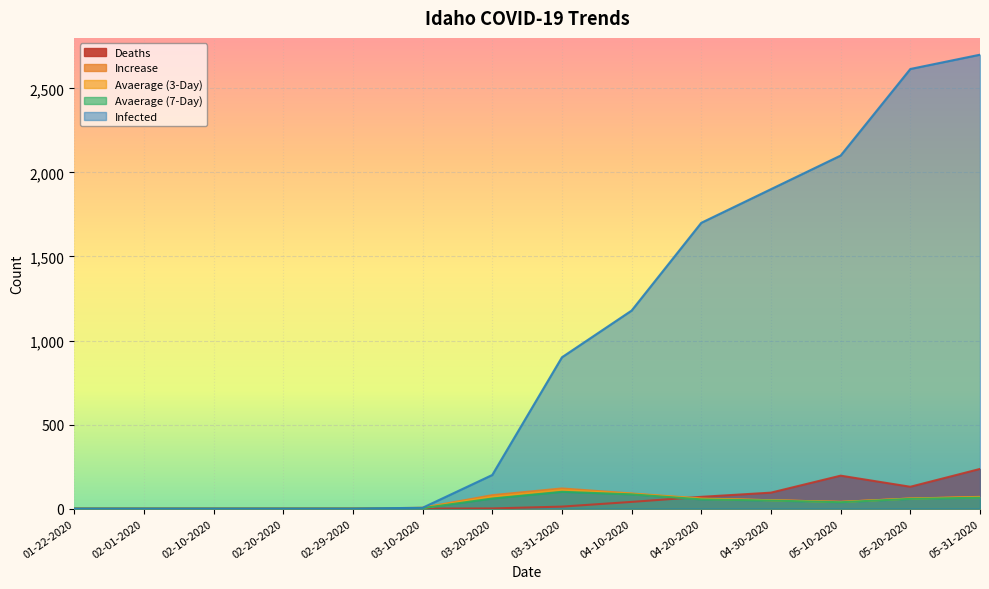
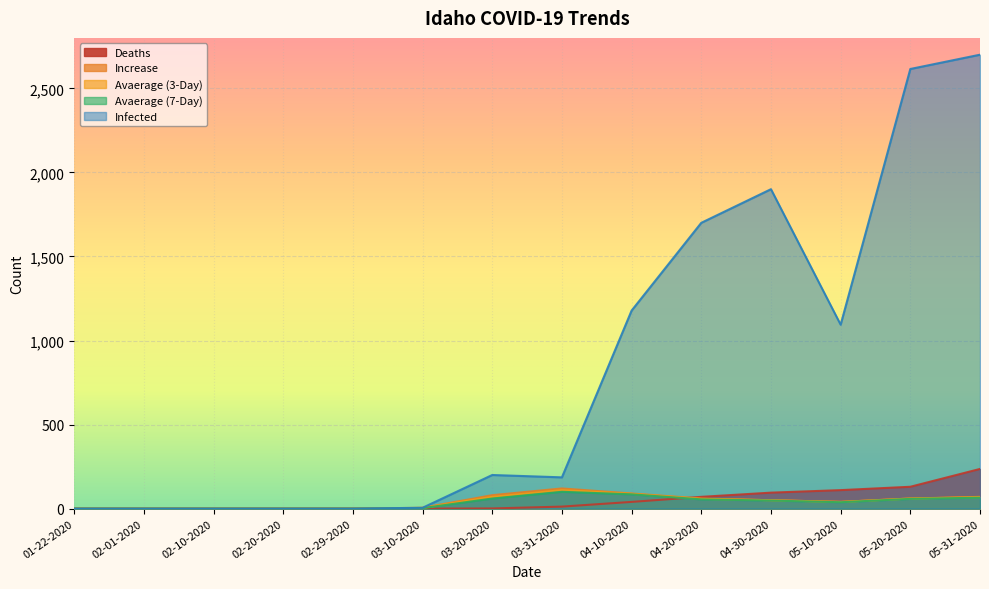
  {
    "Deaths": {
      "03-20-2020": "0",
      "03-31-2020": "10",
      "04-10-2020": "40",
      "04-30-2020": "100",
-     "05-10-2020": "200",
+     "05-10-2020": "110",
      "05-20-2020": "130",
      "05-31-2020": "240"
    },
    "Infected": {
      "03-20-2020": "200",
-     "03-31-2020": "900",
+     "03-31-2020": "190",
      "04-10-2020": "1,180",
      "04-20-2020": "1,700",
      "04-30-2020": "1,900",
-     "05-10-2020": "2,100",
+     "05-10-2020": "1,090",
      "05-20-2020": "2,620",
      "05-31-2020": "2,700"
    }
  }
